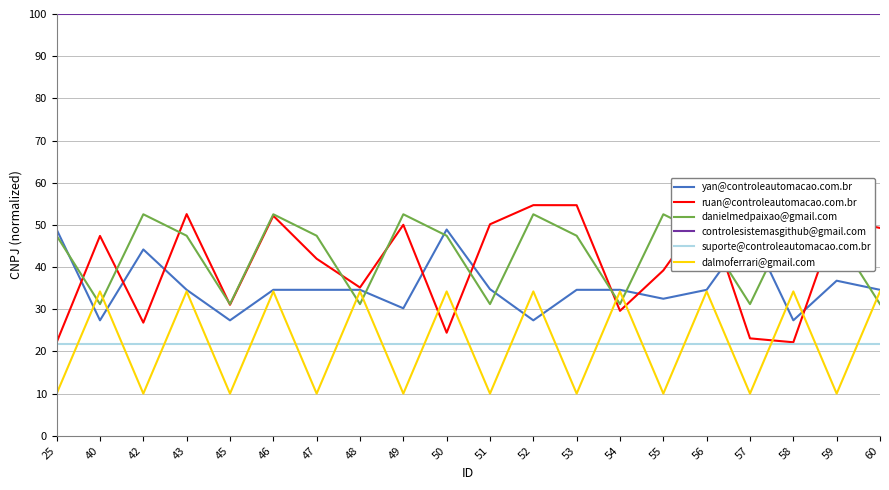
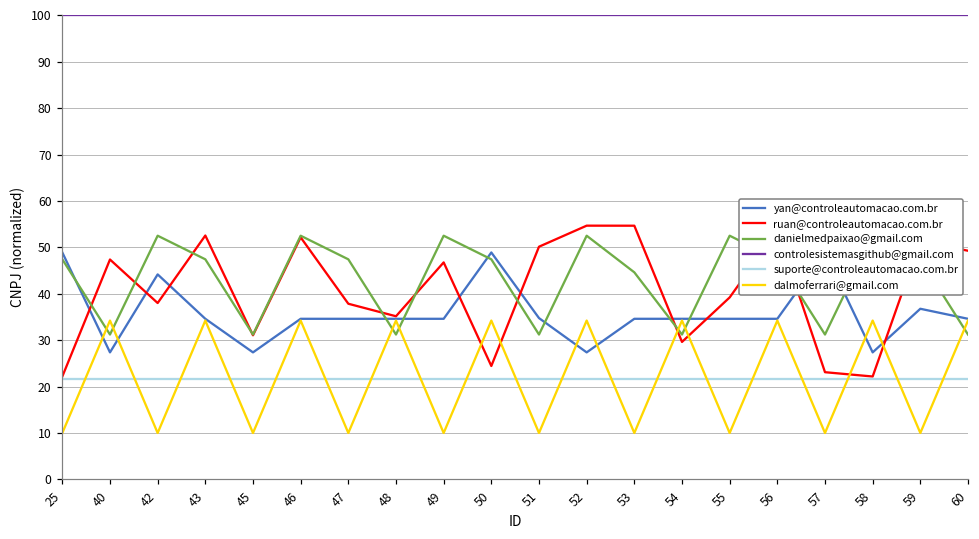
  {
    "yan@controleautomacao.com.br": {
      "25": 49,
      "40": 27,
      "42": 44,
      "45": 27,
      "47": 35,
-     "49": 30,
+     "49": 35,
      "50": 49,
      "51": 35,
      "52": 27,
      "53": 35,
-     "55": 32,
+     "55": 35,
      "58": 27,
      "59": 37
    },
    "ruan@controleautomacao.com.br": {
      "40": 47,
-     "42": 27,
+     "42": 38,
      "43": 53,
-     "47": 42,
-     "49": 50,
+     "47": 38,
+     "49": 47,
      "50": 24,
      "51": 50,
      "52": 55,
      "53": 55,
      "54": 30,
      "55": 39,
      "57": 23,
      "60": 49
    },
    "danielmedpaixao@gmail.com": {
      "25": 47,
      "40": 31,
      "42": 53,
      "43": 47,
      "47": 47,
      "48": 31,
      "49": 53,
      "50": 47,
      "51": 31,
      "52": 53,
-     "53": 47,
+     "53": 45,
      "54": 31,
      "55": 53,
      "57": 31,
      "60": 31
    },
    "controlesistemasgithub@gmail.com": {
      "25": 100,
      "40": 100,
      "42": 100,
      "43": 100,
      "45": 100,
      "46": 100,
      "47": 100,
      "48": 100,
      "49": 100,
      "50": 100,
      "51": 100,
      "52": 100,
      "53": 100,
      "54": 100,
      "55": 100,
      "56": 100,
      "57": 100,
      "58": 100,
      "59": 100,
      "60": 100
    },
    "suporte@controleautomacao.com.br": {
      "40": 22,
      "42": 22,
      "43": 22,
      "45": 22,
      "46": 22,
      "47": 22,
      "48": 22,
      "49": 22,
      "50": 22,
      "51": 22,
      "52": 22,
      "53": 22,
      "54": 22,
      "55": 22,
      "56": 22,
      "57": 22,
      "59": 22,
      "60": 22
    },
    "dalmoferrari@gmail.com": {
      "25": 10,
      "40": 34,
      "42": 10,
      "45": 10,
      "47": 10,
      "49": 10,
      "50": 34,
      "51": 10,
      "52": 34,
      "53": 10,
      "55": 10,
      "57": 10,
      "58": 34,
      "59": 10
    }
  }
